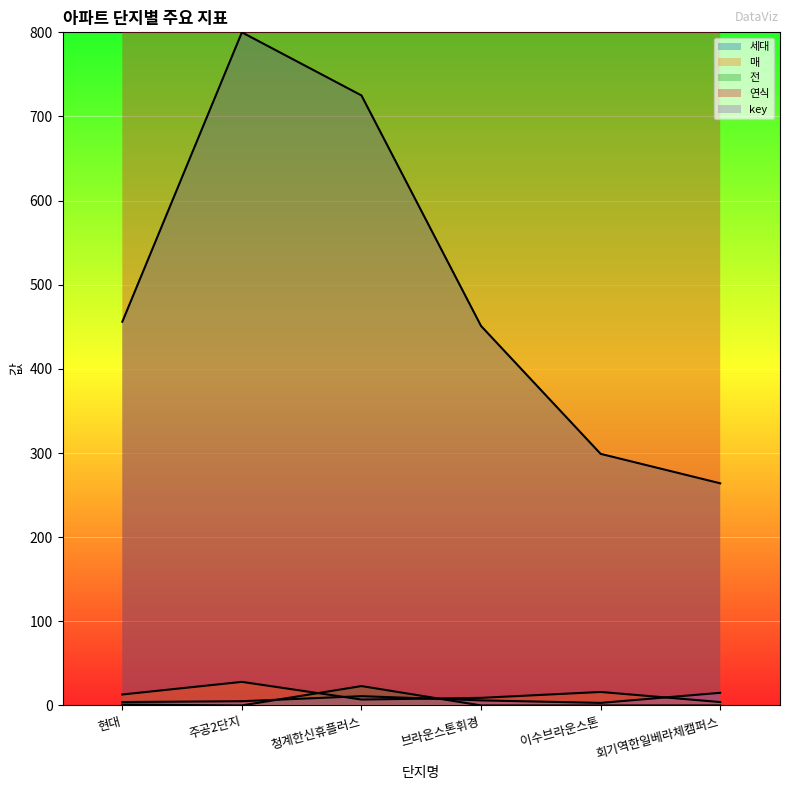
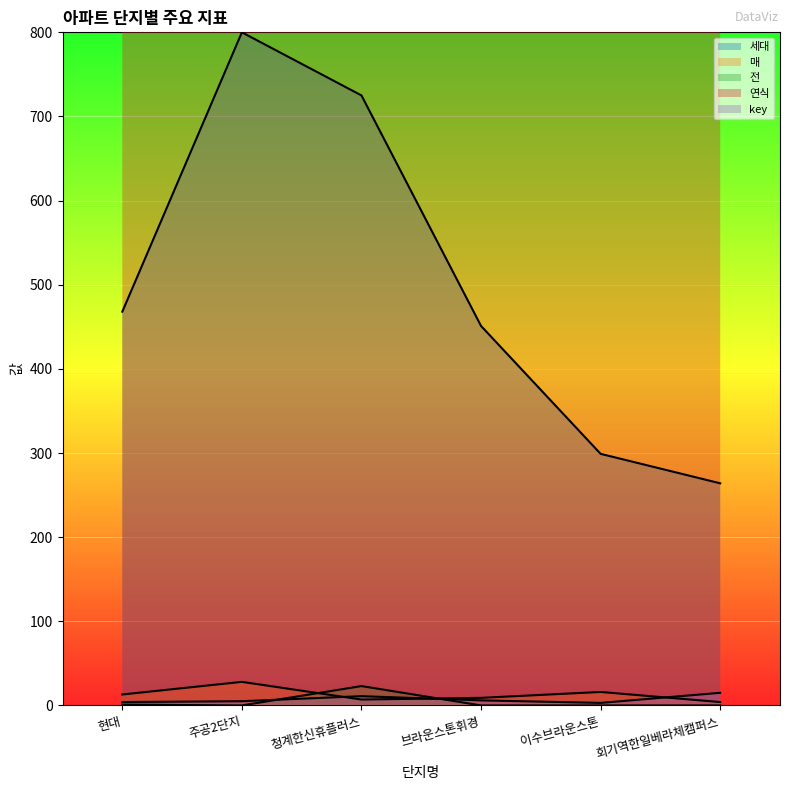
  {
    "세대": {
-     "현대": 460,
+     "현대": 470,
      "주공2단지": 800,
      "청계한신휴플러스": 730,
      "브라운스톤휘경": 450,
      "이수브라운스톤": 300,
      "회기역한일베라체캠퍼스": 260
    },
    "전": {
      "주공2단지": 0,
      "청계한신휴플러스": 20,
      "브라운스톤휘경": 0,
      "회기역한일베라체캠퍼스": 0
    },
    "key": {
      "주공2단지": 10,
      "청계한신휴플러스": 10,
      "회기역한일베라체캠퍼스": 20
    }
  }
